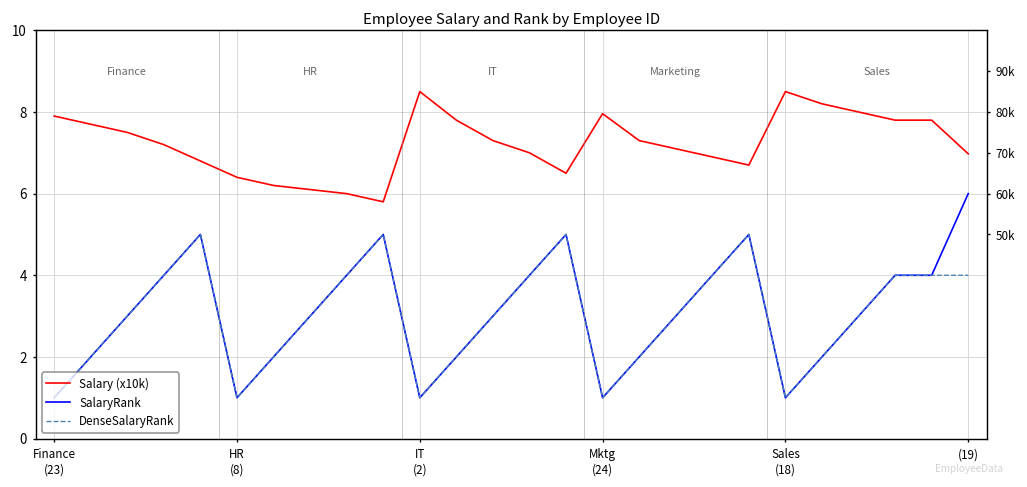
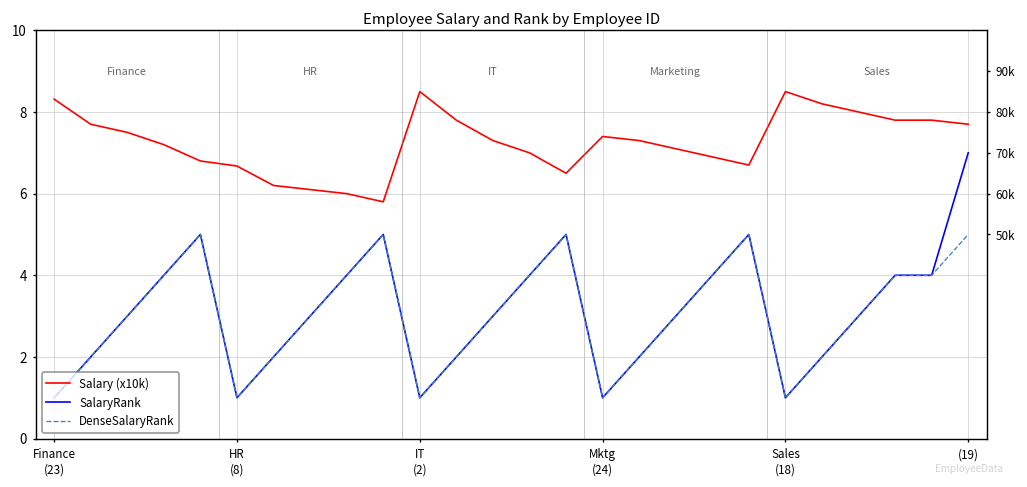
  {
    "Salary (x10k)": {
-     "Finance (23)": 7.9,
-     "HR (8)": 6.4,
+     "Finance (23)": 8.3,
+     "HR (8)": 6.7,
      "IT (2)": 8.5,
-     "Mktg (24)": 8.0,
+     "Mktg (24)": 7.4,
      "Sales (18)": 8.5,
-     "(19)": 7.0
+     "(19)": 7.7
    },
    "SalaryRank": {
-     "(19)": 6
+     "(19)": 7
    },
    "DenseSalaryRank": {
-     "(19)": 4
+     "(19)": 5
    }
  }
